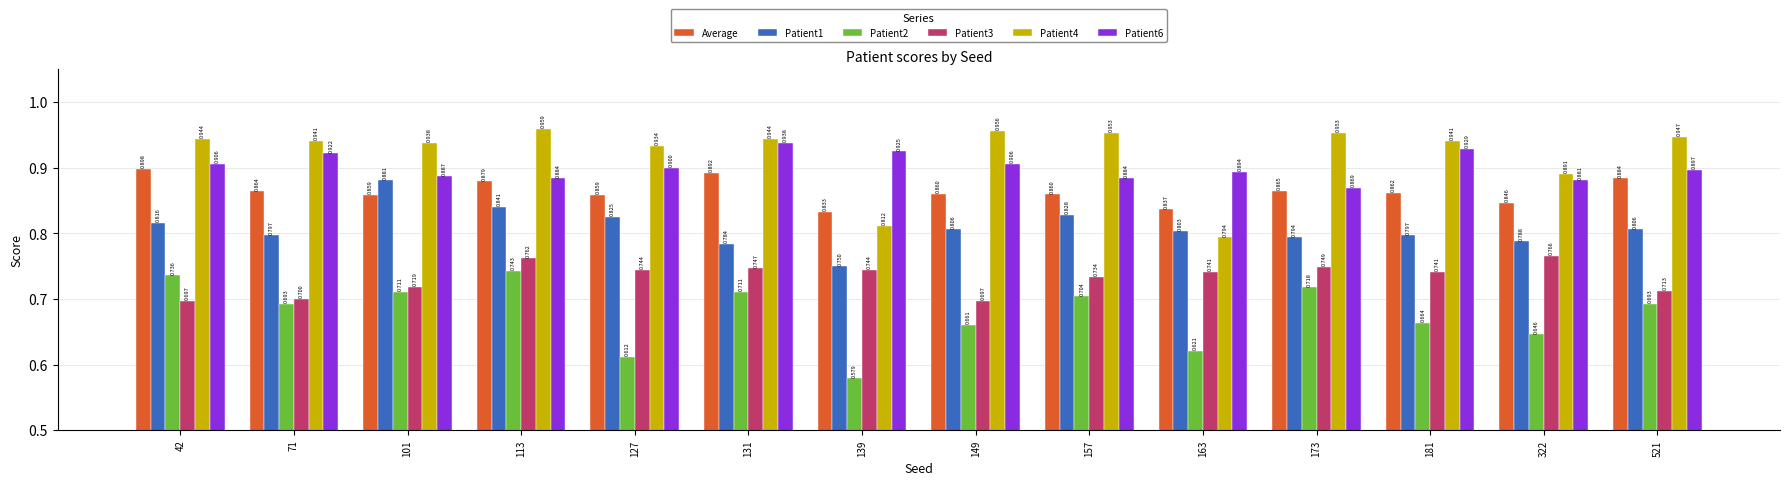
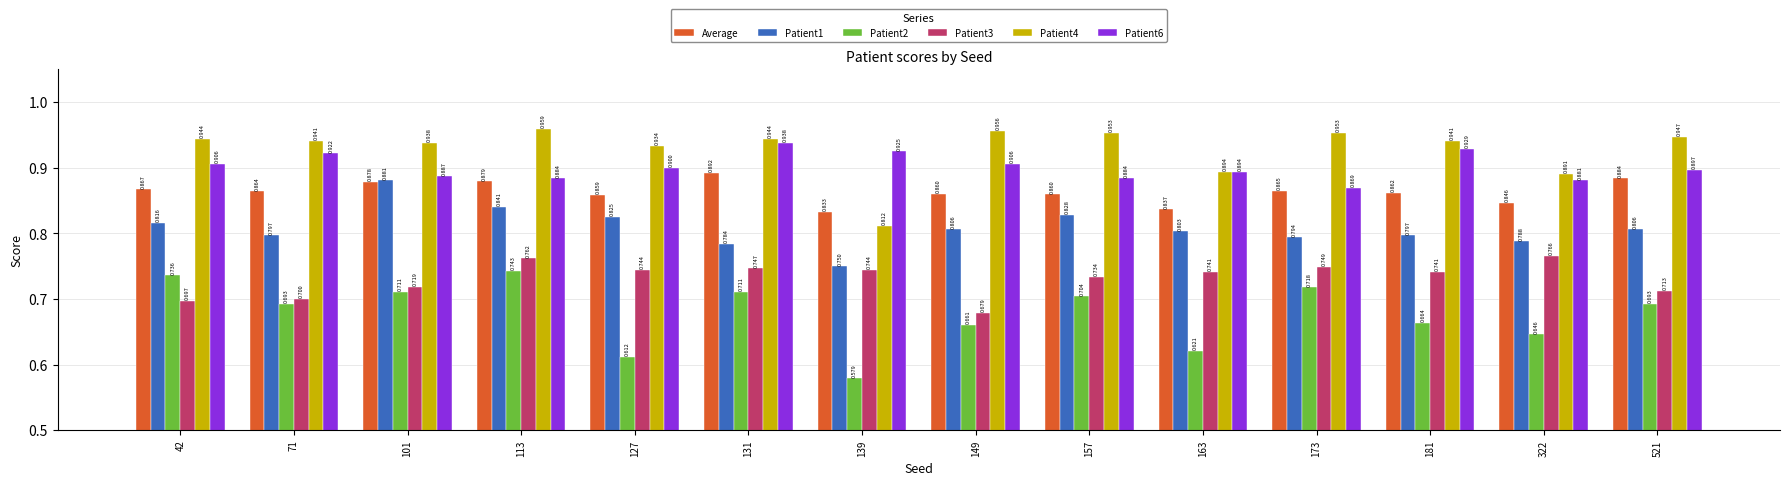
  {
    "Average": {
-     "42": 0.898,
+     "42": 0.867,
      "71": 0.864,
-     "101": 0.859,
+     "101": 0.878,
      "113": 0.879,
      "127": 0.859,
      "131": 0.892,
      "139": 0.833,
      "149": 0.860,
      "157": 0.860,
      "163": 0.837,
      "173": 0.865,
      "181": 0.862,
      "322": 0.846,
      "521": 0.884
    },
    "Patient1": {
      "42": 0.816,
      "71": 0.797,
      "101": 0.881,
      "113": 0.841,
      "127": 0.825,
      "131": 0.784,
      "139": 0.750,
      "149": 0.806,
      "157": 0.828,
      "163": 0.803,
      "173": 0.794,
      "181": 0.797,
      "322": 0.788,
      "521": 0.806
    },
    "Patient2": {
      "42": 0.736,
      "71": 0.693,
      "101": 0.711,
      "113": 0.743,
      "127": 0.612,
      "131": 0.711,
      "139": 0.579,
      "149": 0.661,
      "157": 0.704,
      "163": 0.621,
      "173": 0.718,
      "181": 0.664,
      "322": 0.646,
      "521": 0.693
    },
    "Patient3": {
      "42": 0.697,
      "71": 0.700,
      "101": 0.719,
      "113": 0.762,
      "127": 0.744,
      "131": 0.747,
      "139": 0.744,
-     "149": 0.697,
+     "149": 0.679,
      "157": 0.734,
      "163": 0.741,
      "173": 0.749,
      "181": 0.741,
      "322": 0.766,
      "521": 0.713
    },
    "Patient4": {
      "42": 0.944,
      "71": 0.941,
      "101": 0.938,
      "113": 0.959,
      "127": 0.934,
      "131": 0.944,
      "139": 0.812,
      "149": 0.956,
      "157": 0.953,
-     "163": 0.794,
+     "163": 0.894,
      "173": 0.953,
      "181": 0.941,
      "322": 0.891,
      "521": 0.947
    },
    "Patient6": {
      "42": 0.906,
      "71": 0.922,
      "101": 0.887,
      "113": 0.884,
      "127": 0.900,
      "131": 0.938,
      "139": 0.925,
      "149": 0.906,
      "157": 0.884,
      "163": 0.894,
      "173": 0.869,
      "181": 0.929,
      "322": 0.881,
      "521": 0.897
    }
  }
